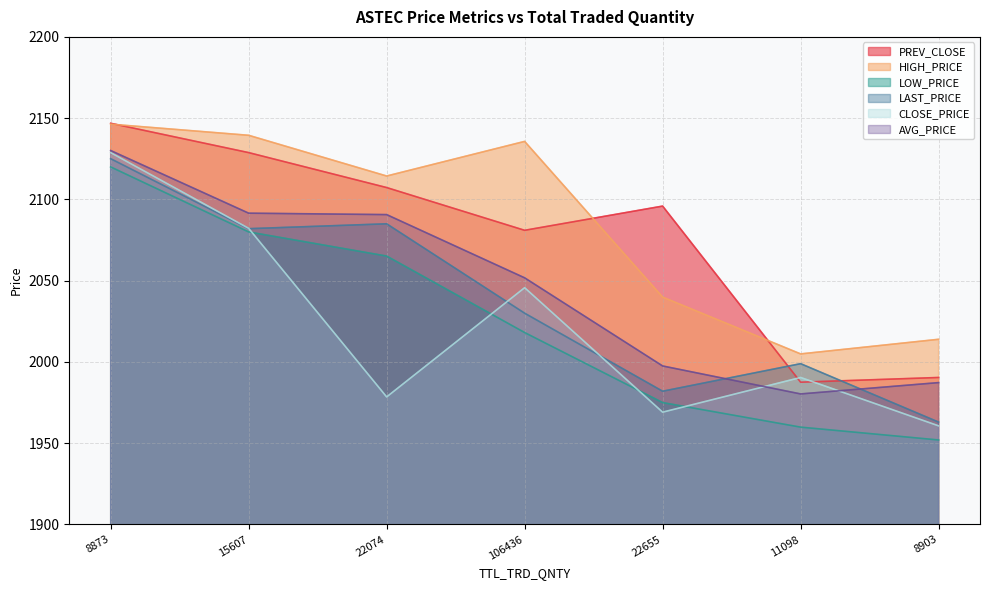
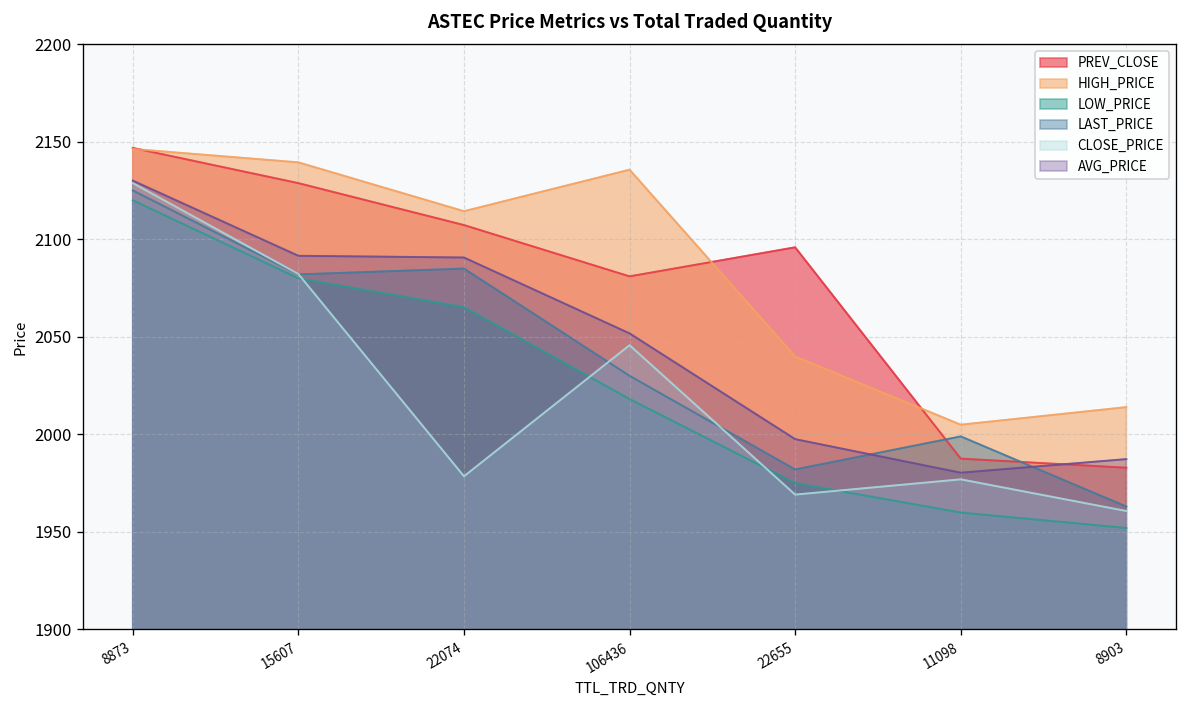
  {
    "PREV_CLOSE": {
      "15607": 2129,
      "22074": 2107,
      "106436": 2081,
      "22655": 2096,
      "11098": 1988,
-     "8903": 1990
+     "8903": 1983
    },
    "HIGH_PRICE": {
      "15607": 2139,
      "22074": 2114,
      "106436": 2136,
      "22655": 2040,
      "11098": 2005,
      "8903": 2014
    },
    "CLOSE_PRICE": {
      "22074": 1979,
      "106436": 2046,
      "22655": 1969,
-     "11098": 1990,
+     "11098": 1977,
      "8903": 1961
    }
  }
